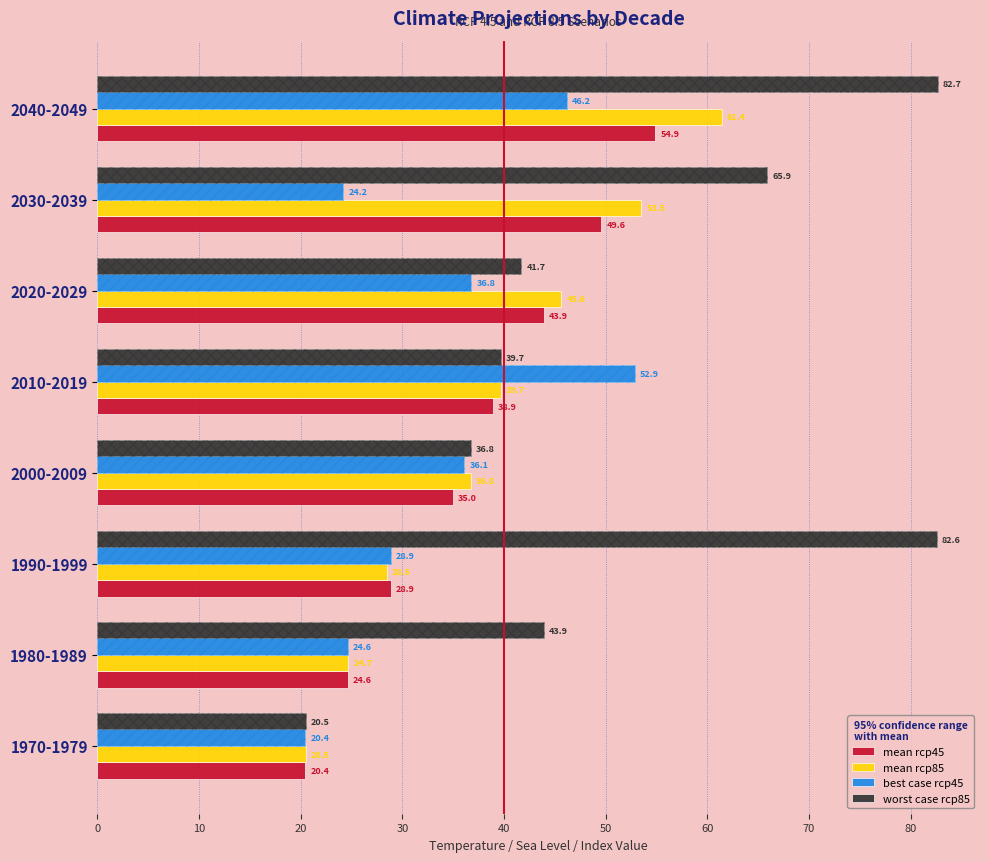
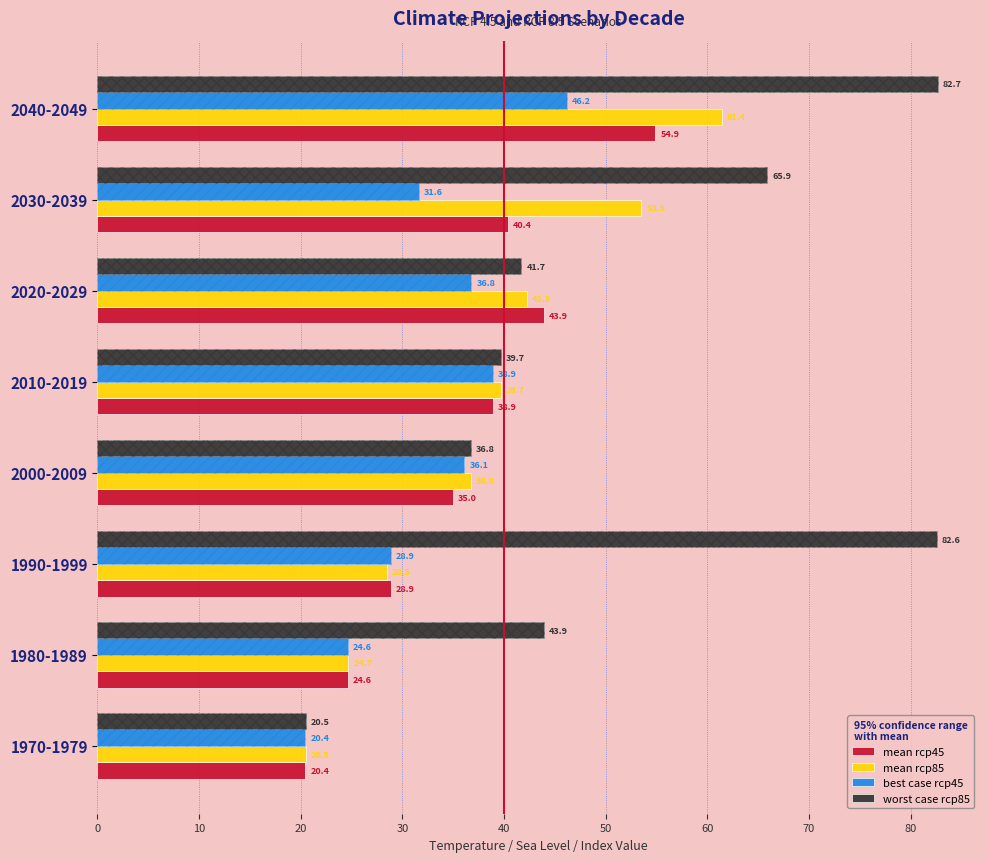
  {
    "mean rcp45": {
      "2040-2049": 54.9,
-     "2030-2039": 49.6,
+     "2030-2039": 40.4,
      "2020-2029": 43.9,
      "2010-2019": 38.9,
      "2000-2009": 35.0,
      "1990-1999": 28.9,
      "1980-1989": 24.6,
      "1970-1979": 20.4
    },
    "mean rcp85": {
      "2040-2049": 61.4,
      "2030-2039": 53.5,
-     "2020-2029": 45.6,
+     "2020-2029": 42.3,
      "2010-2019": 39.7,
      "2000-2009": 36.8,
      "1990-1999": 28.5,
      "1980-1989": 24.7,
      "1970-1979": 20.5
    },
    "best case rcp45": {
      "2040-2049": 46.2,
-     "2030-2039": 24.2,
+     "2030-2039": 31.6,
      "2020-2029": 36.8,
-     "2010-2019": 52.9,
+     "2010-2019": 38.9,
      "2000-2009": 36.1,
      "1990-1999": 28.9,
      "1980-1989": 24.6,
      "1970-1979": 20.4
    },
    "worst case rcp85": {
      "2040-2049": 82.7,
      "2030-2039": 65.9,
      "2020-2029": 41.7,
      "2010-2019": 39.7,
      "2000-2009": 36.8,
      "1990-1999": 82.6,
      "1980-1989": 43.9,
      "1970-1979": 20.5
    }
  }
